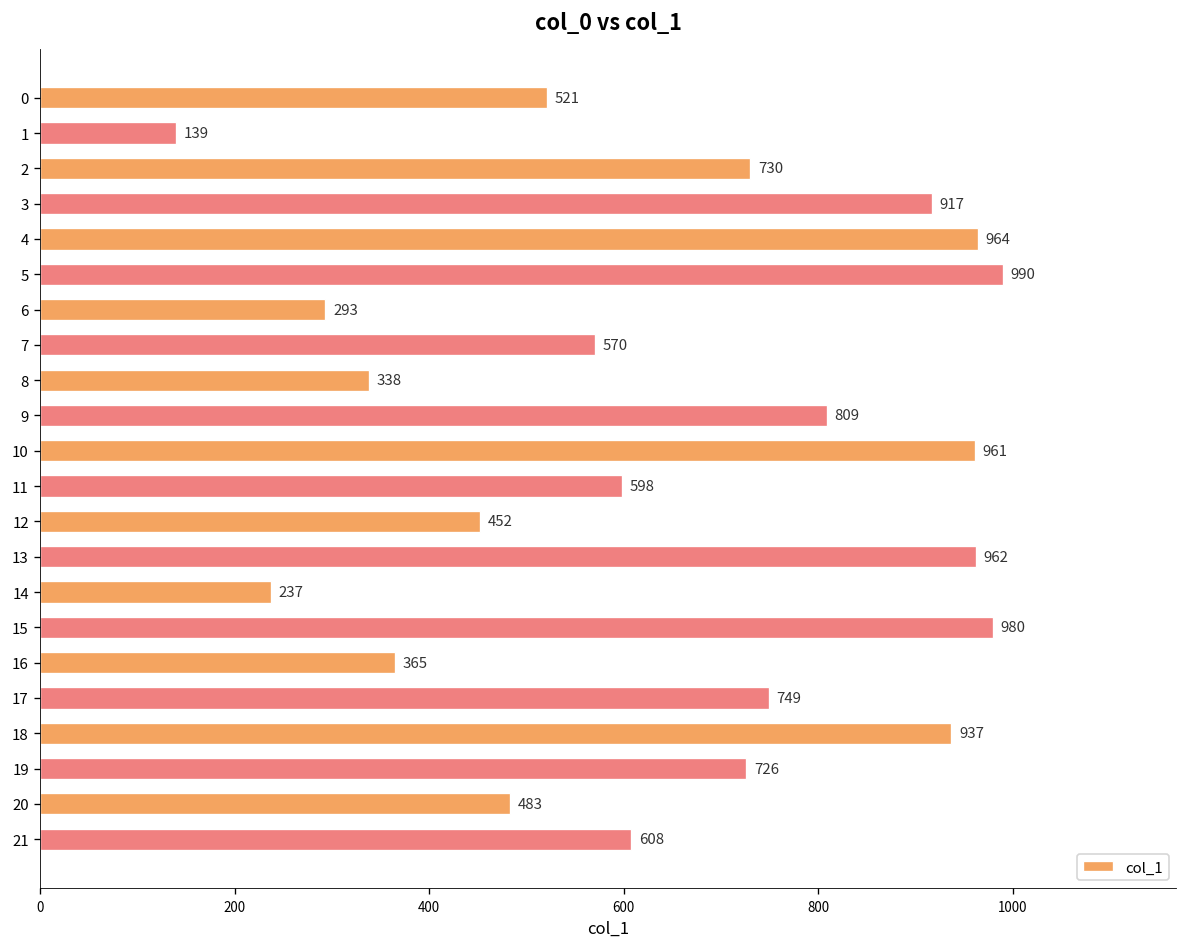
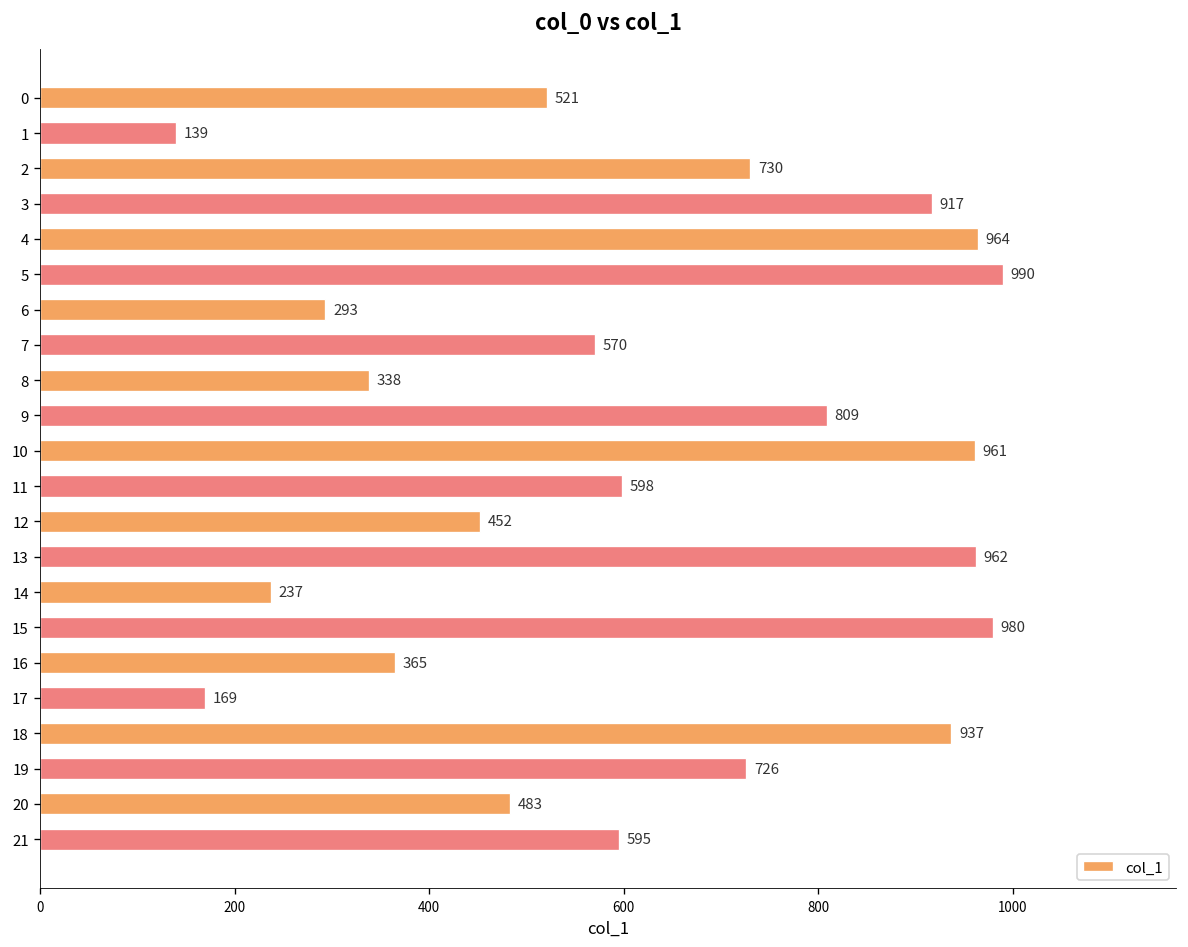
  {
    "0": 521,
    "1": 139,
    "2": 730,
    "3": 917,
    "4": 964,
    "5": 990,
    "6": 293,
    "7": 570,
    "8": 338,
    "9": 809,
    "10": 961,
    "11": 598,
    "12": 452,
    "13": 962,
    "14": 237,
    "15": 980,
    "16": 365,
-   "17": 749,
+   "17": 169,
    "18": 937,
    "19": 726,
    "20": 483,
-   "21": 608
+   "21": 595
  }
